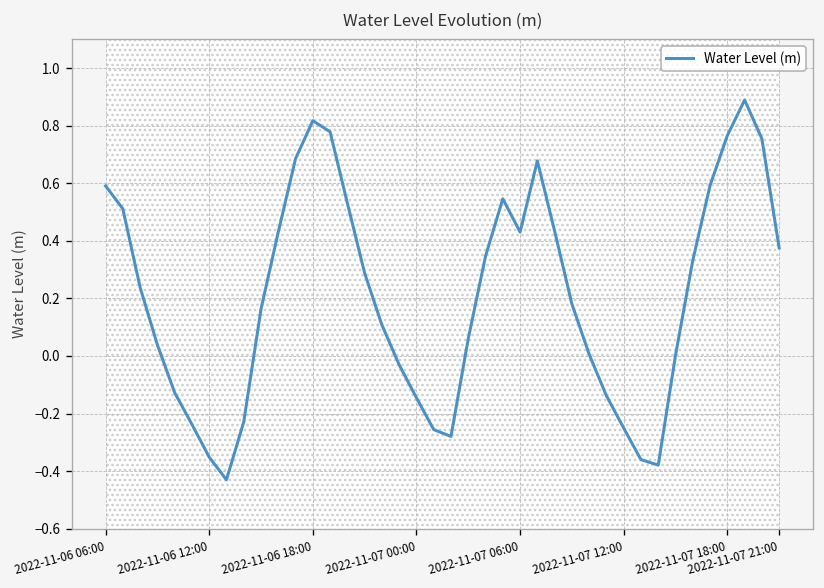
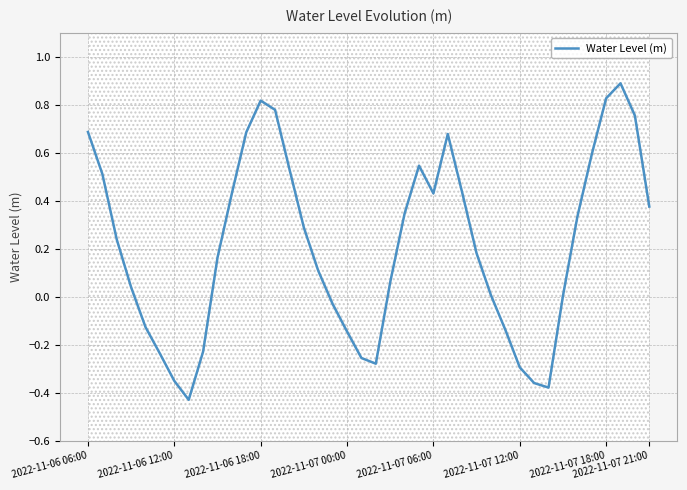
  {
    "Water Level (m)": {
-     "2022-11-06 06:00": 0.59,
+     "2022-11-06 06:00": 0.69,
      "2022-11-06 12:00": -0.35,
      "2022-11-06 18:00": 0.82,
      "2022-11-07 00:00": -0.15,
      "2022-11-07 06:00": 0.43,
-     "2022-11-07 12:00": -0.25,
-     "2022-11-07 18:00": 0.77,
+     "2022-11-07 12:00": -0.29,
+     "2022-11-07 18:00": 0.83,
      "2022-11-07 21:00": 0.38
    }
  }
